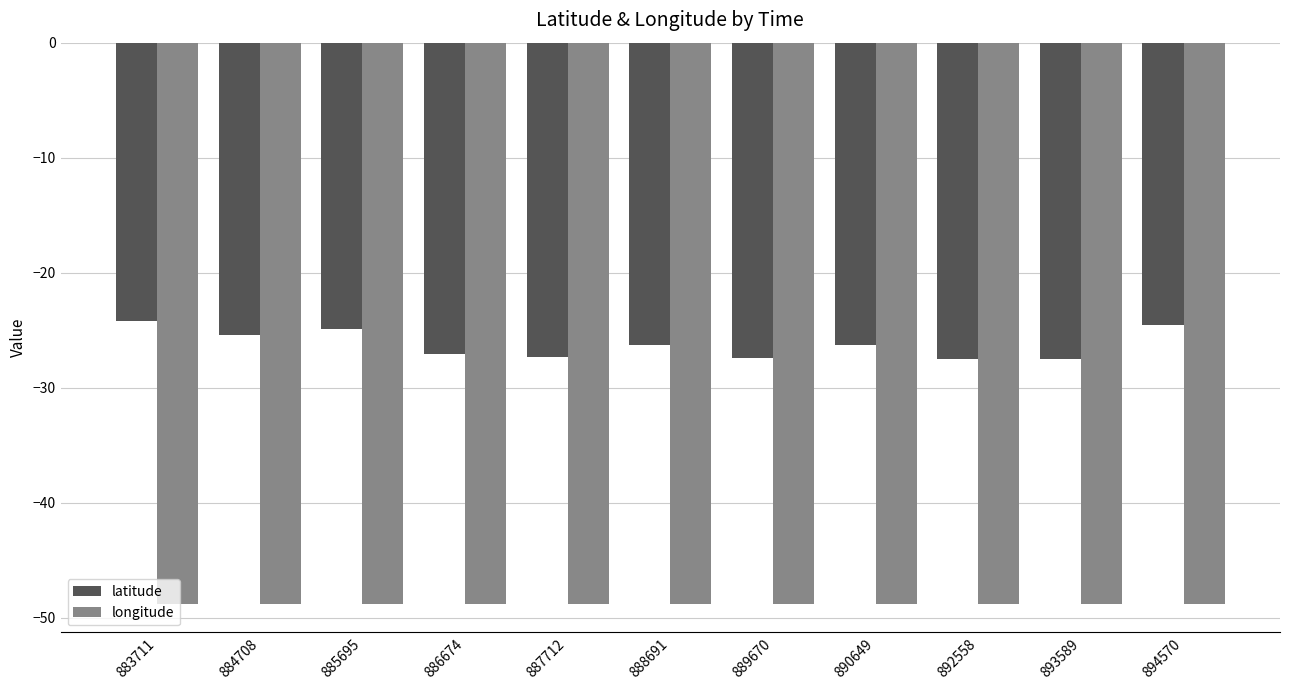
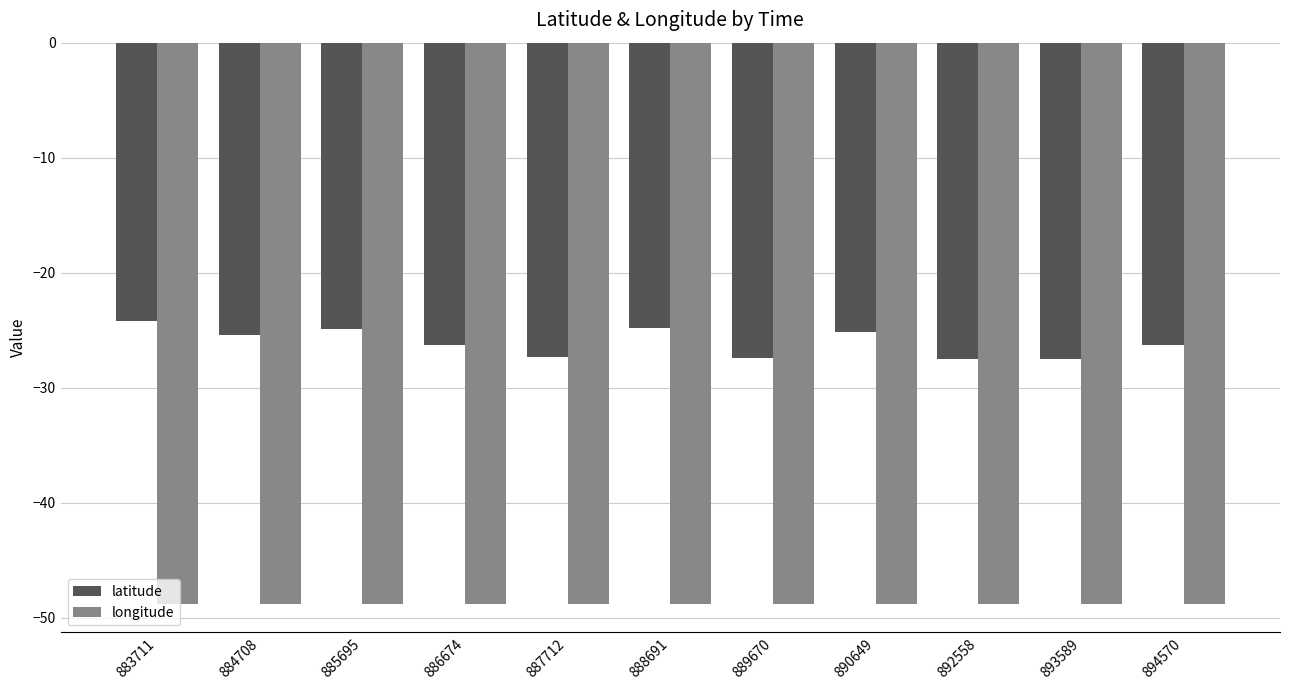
  {
    "latitude": {
      "883711": -24.2,
      "884708": -25.4,
      "885695": -24.9,
-     "886674": -27.0,
+     "886674": -26.3,
      "887712": -27.3,
-     "888691": -26.3,
+     "888691": -24.9,
      "889670": -27.4,
-     "890649": -26.3,
+     "890649": -25.2,
      "892558": -27.5,
      "893589": -27.5,
-     "894570": -24.5
+     "894570": -26.3
    },
    "longitude": {
      "884708": -48.8,
      "885695": -48.8,
      "886674": -48.8,
      "887712": -48.8,
      "888691": -48.8,
      "889670": -48.8,
      "890649": -48.8,
      "892558": -48.8,
      "893589": -48.8,
      "894570": -48.8
    }
  }
